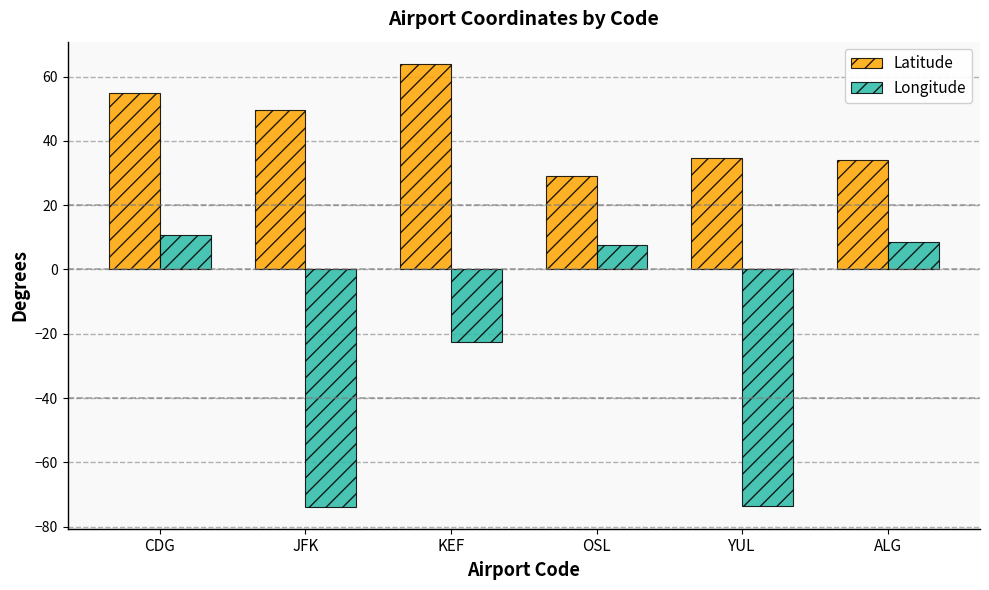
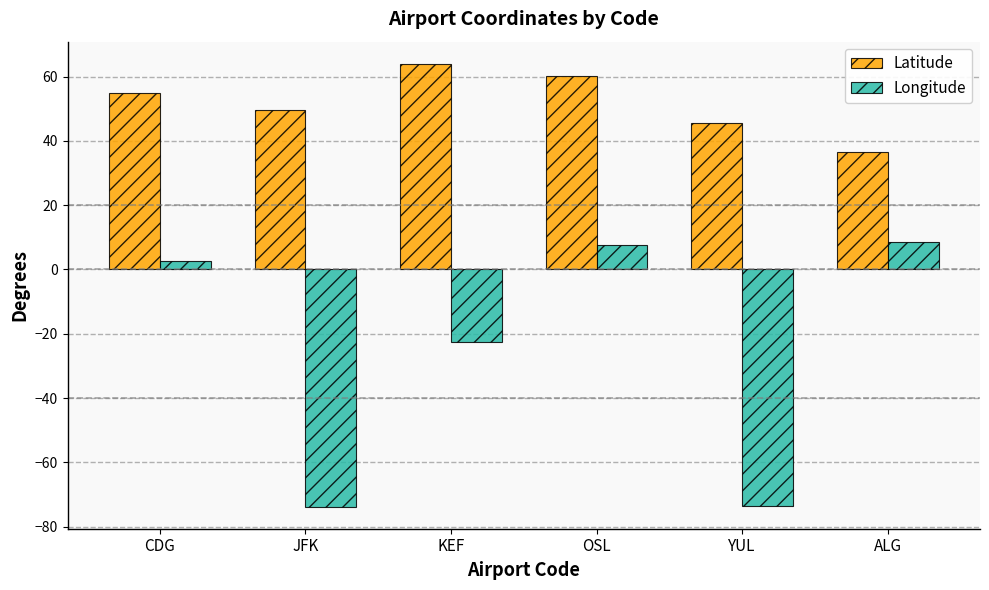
  {
    "Latitude": {
      "CDG": 55,
      "JFK": 50,
      "KEF": 64,
-     "OSL": 29,
-     "YUL": 35,
-     "ALG": 34
+     "OSL": 60,
+     "YUL": 45,
+     "ALG": 37
    },
    "Longitude": {
-     "CDG": 11,
+     "CDG": 3,
      "JFK": -74,
      "KEF": -23,
      "OSL": 8,
      "YUL": -74,
      "ALG": 9
    }
  }
